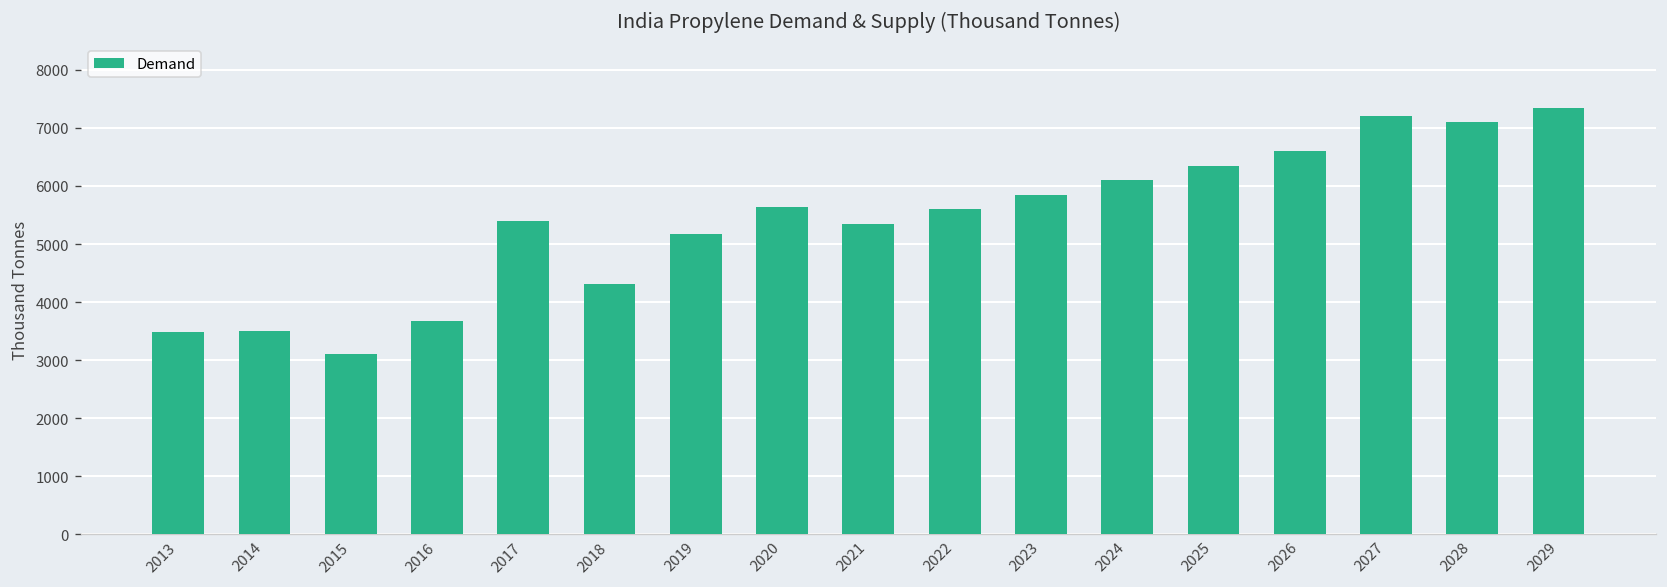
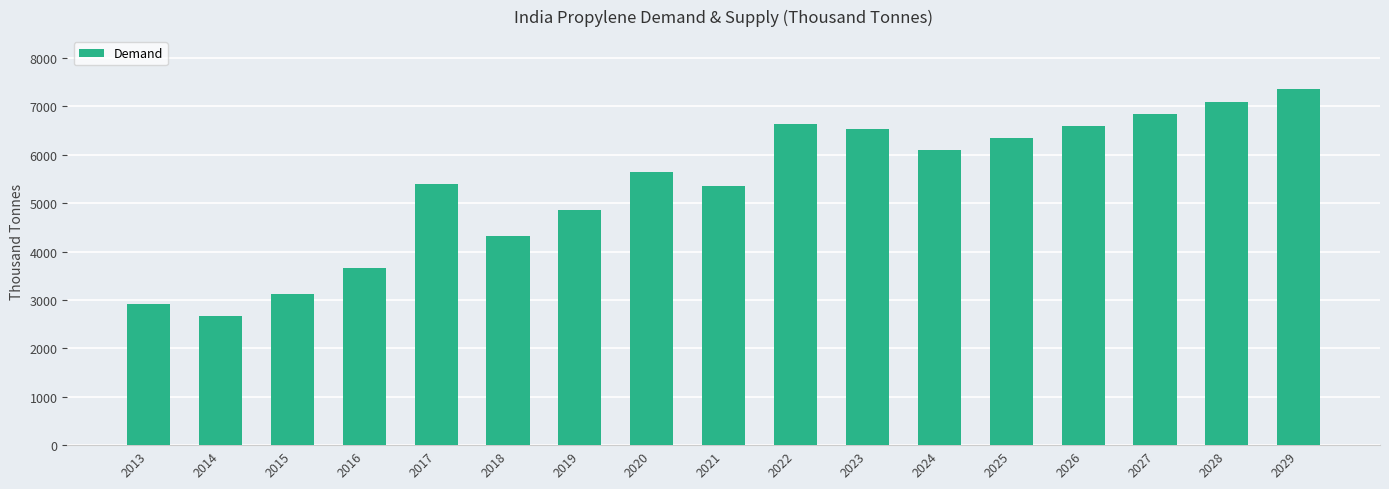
  {
-   "2013": 3500,
-   "2014": 3500,
+   "2013": 2900,
+   "2014": 2700,
    "2015": 3100,
    "2016": 3700,
    "2017": 5400,
    "2018": 4300,
-   "2019": 5200,
+   "2019": 4900,
    "2020": 5600,
    "2021": 5400,
-   "2022": 5600,
-   "2023": 5900,
+   "2022": 6600,
+   "2023": 6500,
    "2024": 6100,
    "2025": 6400,
    "2026": 6600,
-   "2027": 7200,
+   "2027": 6900,
    "2028": 7100,
    "2029": 7400
  }
